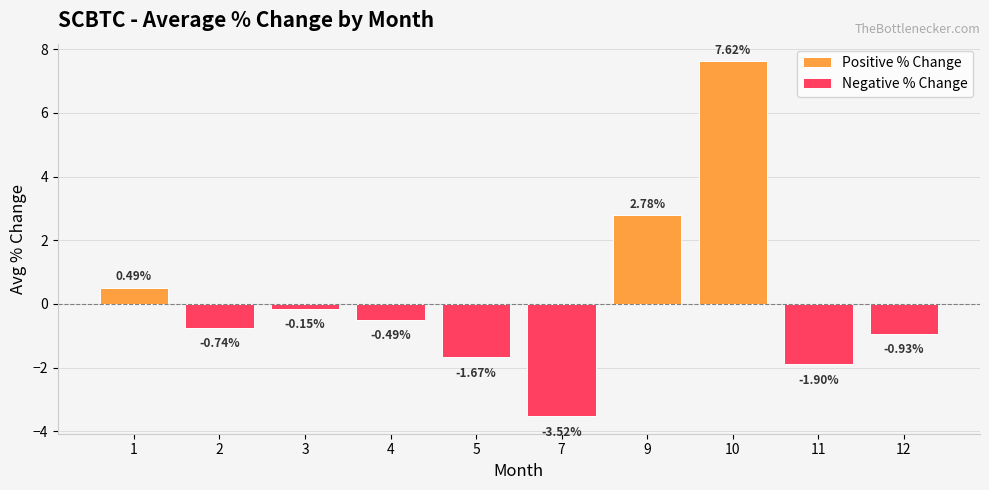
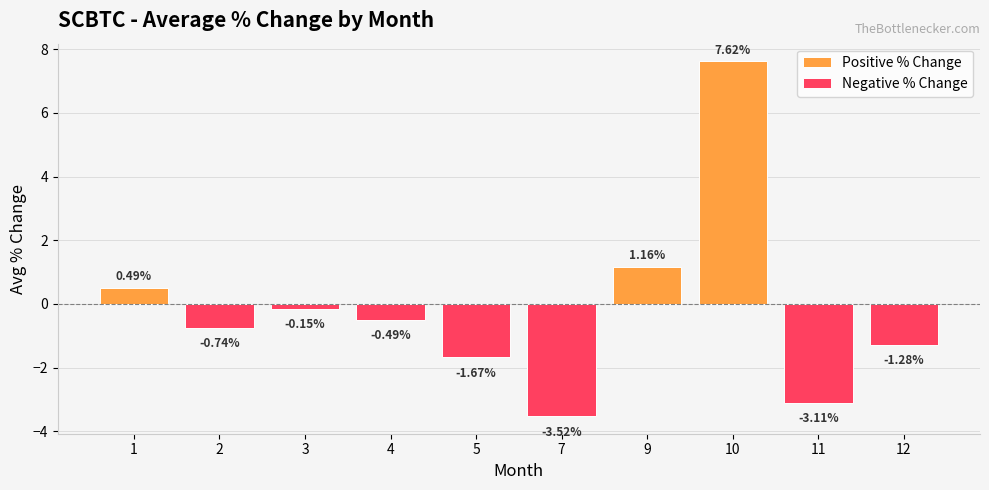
  {
    "Positive % Change": {
      "1": "0.49%",
-     "9": "2.78%",
+     "9": "1.16%",
      "10": "7.62%"
    },
    "Negative % Change": {
      "2": "-0.74%",
      "3": "-0.15%",
      "4": "-0.49%",
      "5": "-1.67%",
      "7": "-3.52%",
-     "11": "-1.90%",
-     "12": "-0.93%"
+     "11": "-3.11%",
+     "12": "-1.28%"
    }
  }
